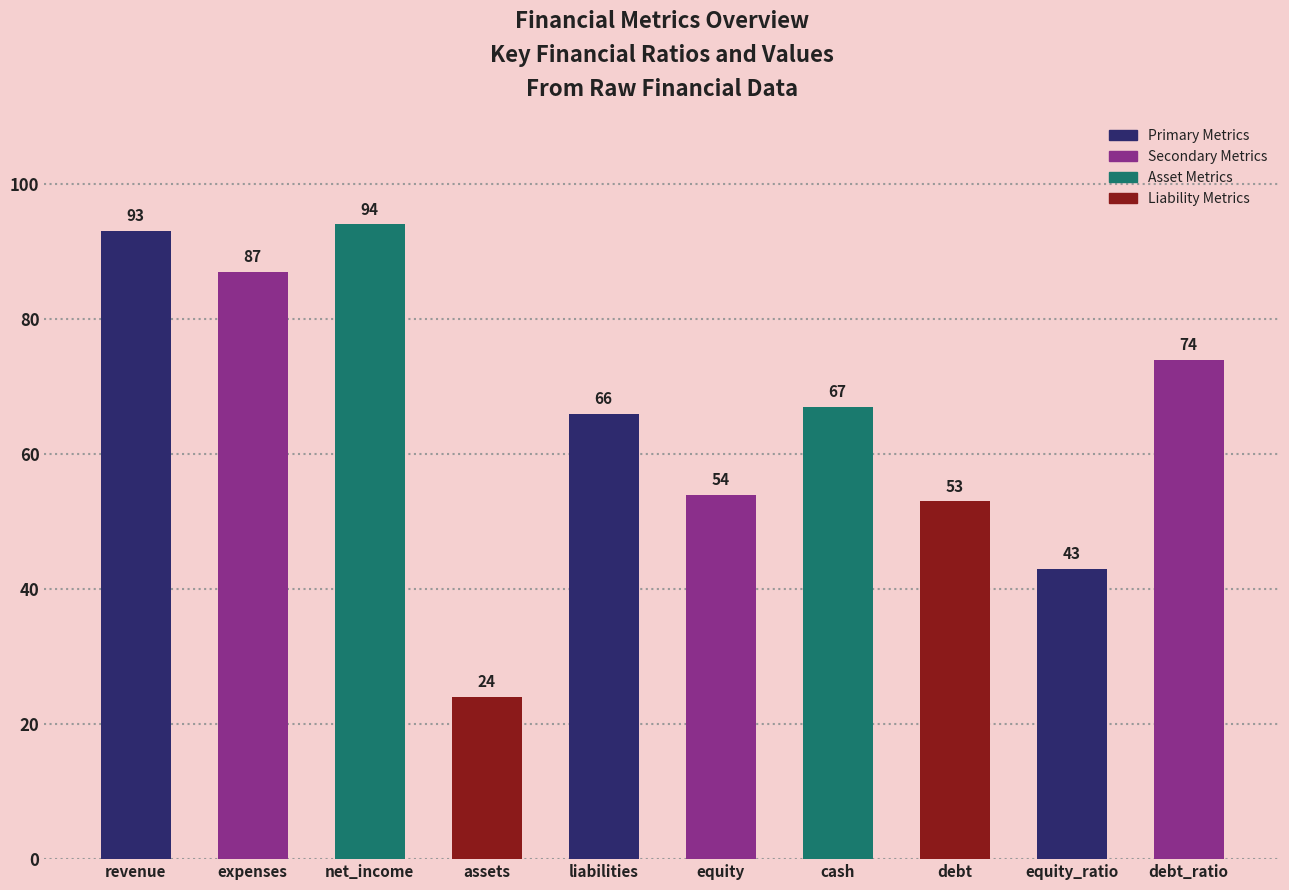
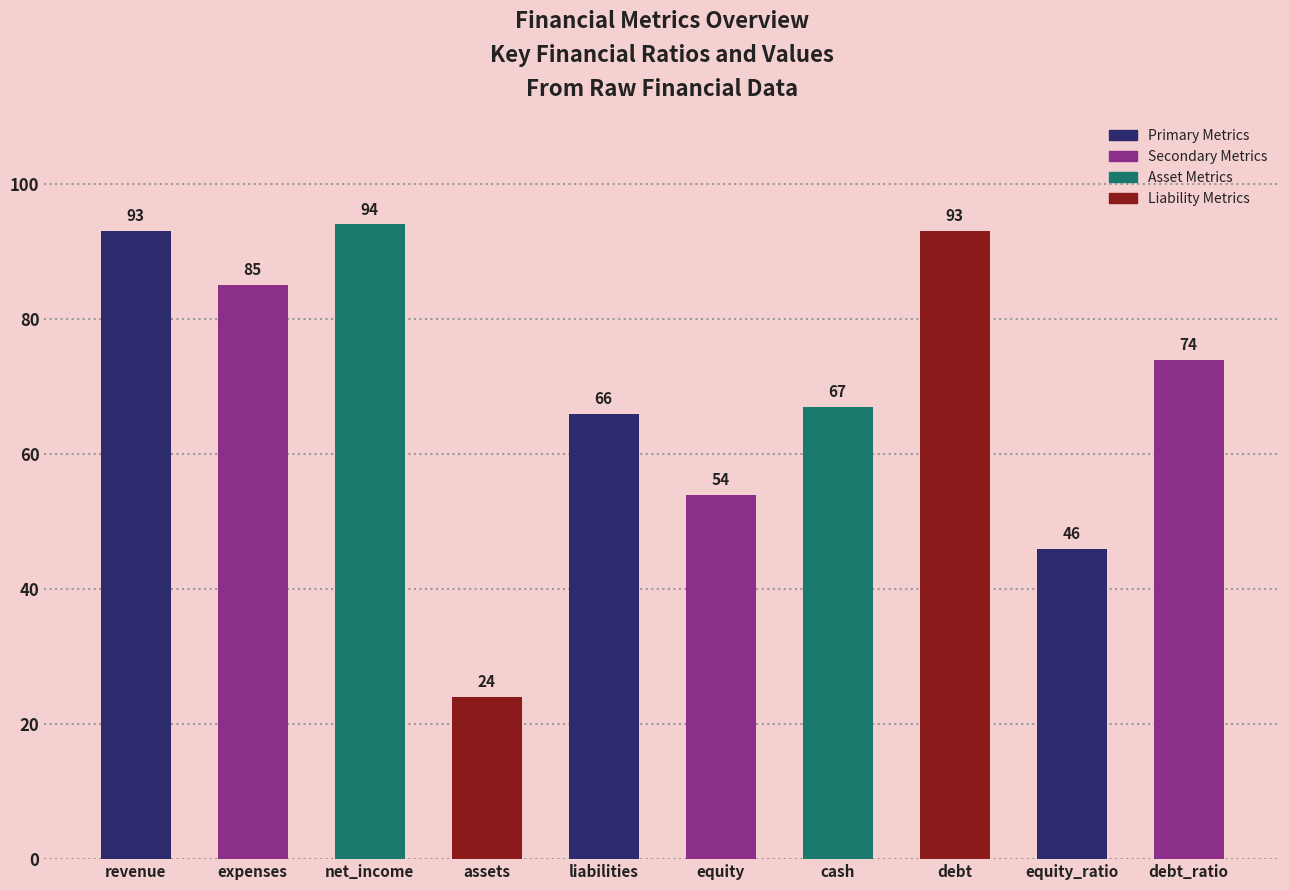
  {
    "revenue": 93,
-   "expenses": 87,
+   "expenses": 85,
    "net_income": 94,
    "assets": 24,
    "liabilities": 66,
    "equity": 54,
    "cash": 67,
-   "debt": 53,
-   "equity_ratio": 43,
+   "debt": 93,
+   "equity_ratio": 46,
    "debt_ratio": 74
  }
